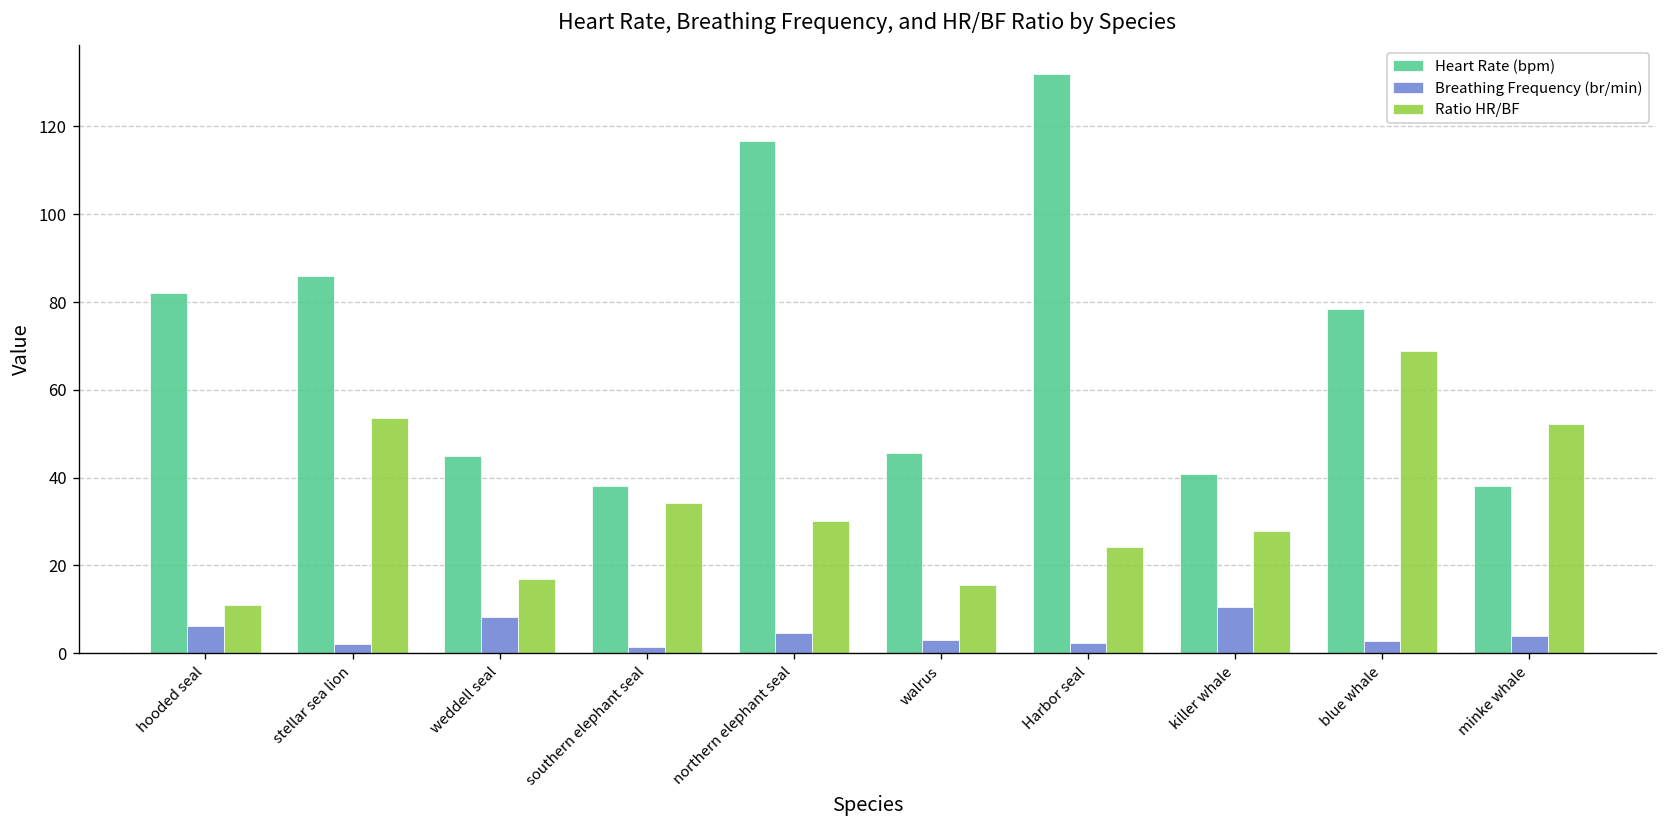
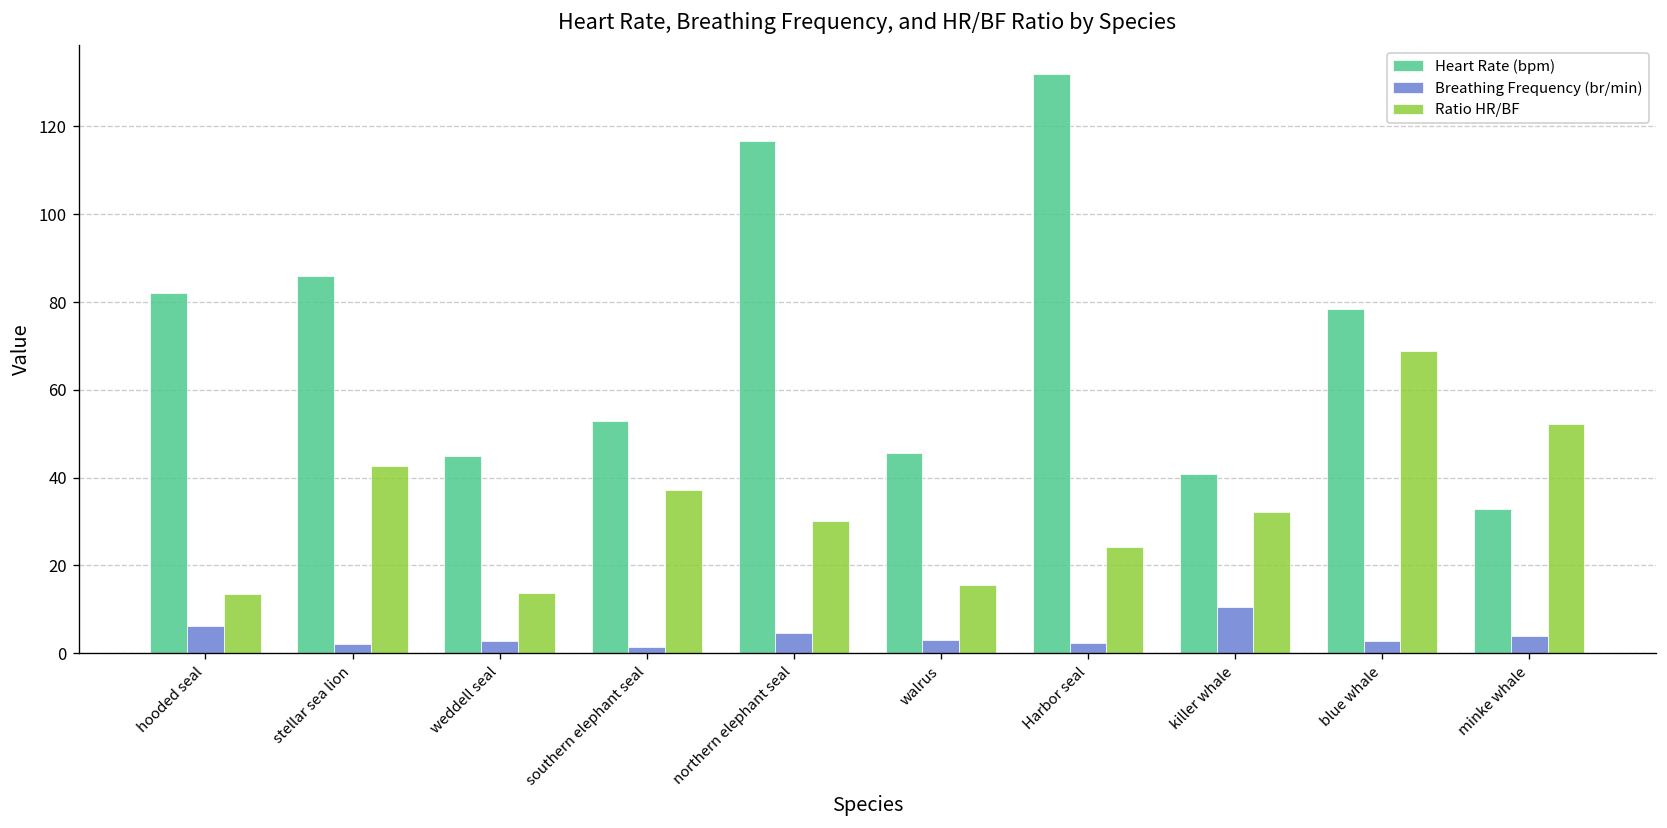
  {
    "Heart Rate (bpm)": {
      "hooded seal": 82,
      "stellar sea lion": 86,
      "weddell seal": 45,
-     "southern elephant seal": 38,
+     "southern elephant seal": 53,
      "northern elephant seal": 117,
      "walrus": 46,
      "Harbor seal": 132,
      "killer whale": 41,
      "blue whale": 78,
-     "minke whale": 38
+     "minke whale": 33
    },
    "Breathing Frequency (br/min)": {
      "hooded seal": 6,
      "stellar sea lion": 2,
-     "weddell seal": 8,
+     "weddell seal": 3,
      "southern elephant seal": 1,
      "northern elephant seal": 5,
      "walrus": 3,
      "Harbor seal": 2,
      "killer whale": 11,
      "blue whale": 3,
      "minke whale": 4
    },
    "Ratio HR/BF": {
-     "hooded seal": 11,
-     "stellar sea lion": 54,
-     "weddell seal": 17,
-     "southern elephant seal": 34,
+     "hooded seal": 13,
+     "stellar sea lion": 43,
+     "weddell seal": 14,
+     "southern elephant seal": 37,
      "northern elephant seal": 30,
      "walrus": 16,
      "Harbor seal": 24,
-     "killer whale": 28,
+     "killer whale": 32,
      "blue whale": 69,
      "minke whale": 52
    }
  }
